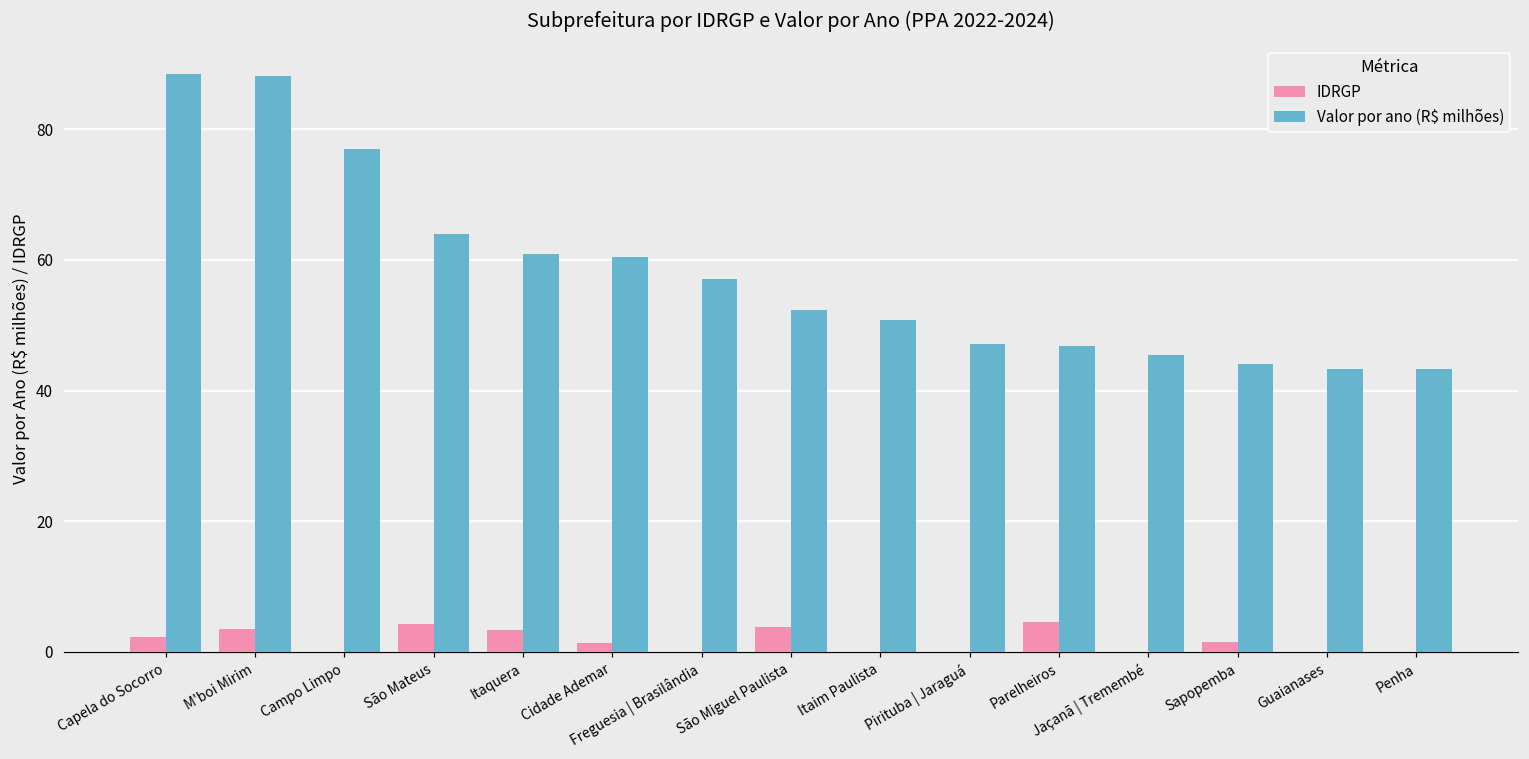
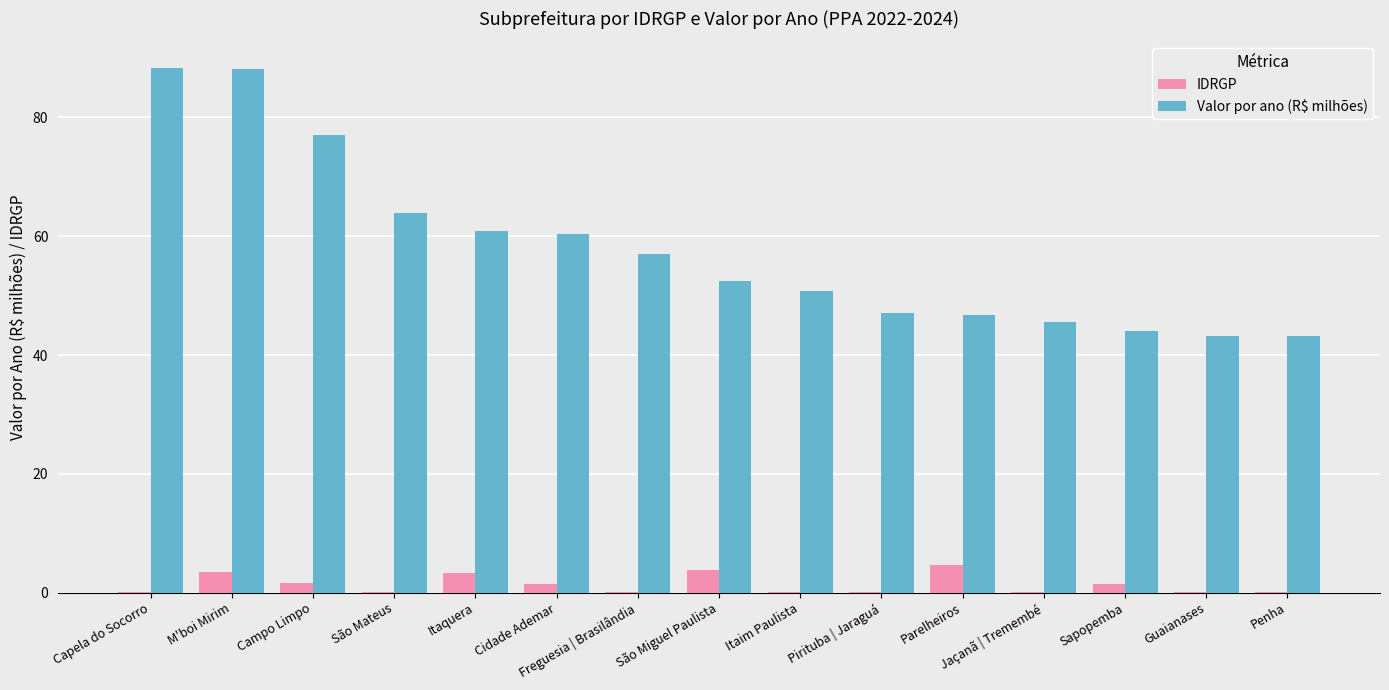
  {
    "IDRGP": {
-     "Capela do Socorro": 2,
+     "Capela do Socorro": 0,
      "M'boi Mirim": 4,
-     "Campo Limpo": 0,
-     "São Mateus": 4,
+     "Campo Limpo": 2,
+     "São Mateus": 0,
      "Itaquera": 3,
      "Cidade Ademar": 1,
      "São Miguel Paulista": 4,
      "Parelheiros": 5,
      "Sapopemba": 1
    },
    "Valor por ano (R$ milhões)": {
      "Capela do Socorro": 88,
      "M'boi Mirim": 88,
      "Campo Limpo": 77,
      "São Mateus": 64,
      "Itaquera": 61,
      "Cidade Ademar": 60,
      "Freguesia | Brasilândia": 57,
      "São Miguel Paulista": 52,
      "Itaim Paulista": 51,
      "Pirituba | Jaraguá": 47,
      "Parelheiros": 47,
      "Jaçanã | Tremembé": 46,
      "Sapopemba": 44,
      "Guaianases": 43,
      "Penha": 43
    }
  }
